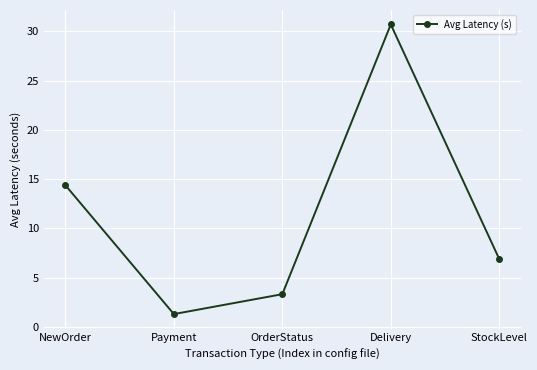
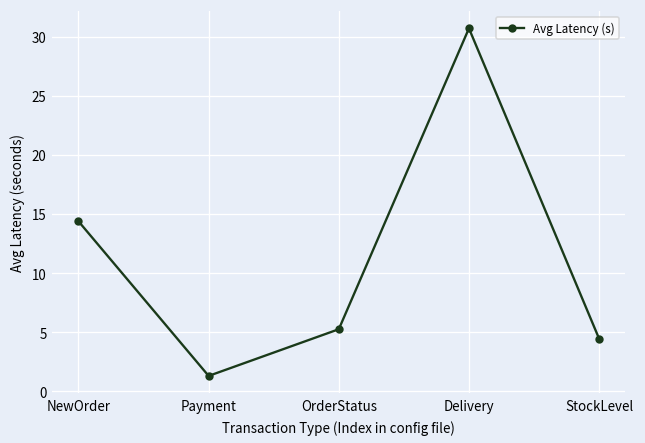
  {
    "NewOrder": 14,
    "Payment": 1,
-   "OrderStatus": 3,
+   "OrderStatus": 5,
    "Delivery": 31,
-   "StockLevel": 7
+   "StockLevel": 4
  }
